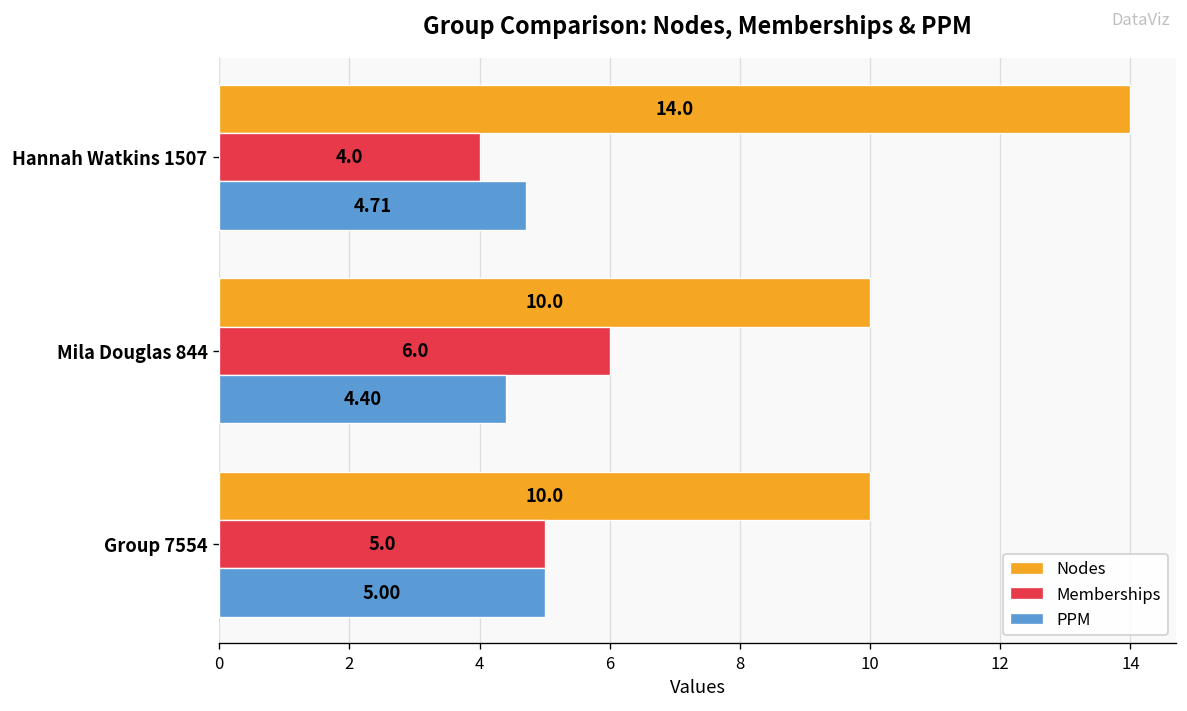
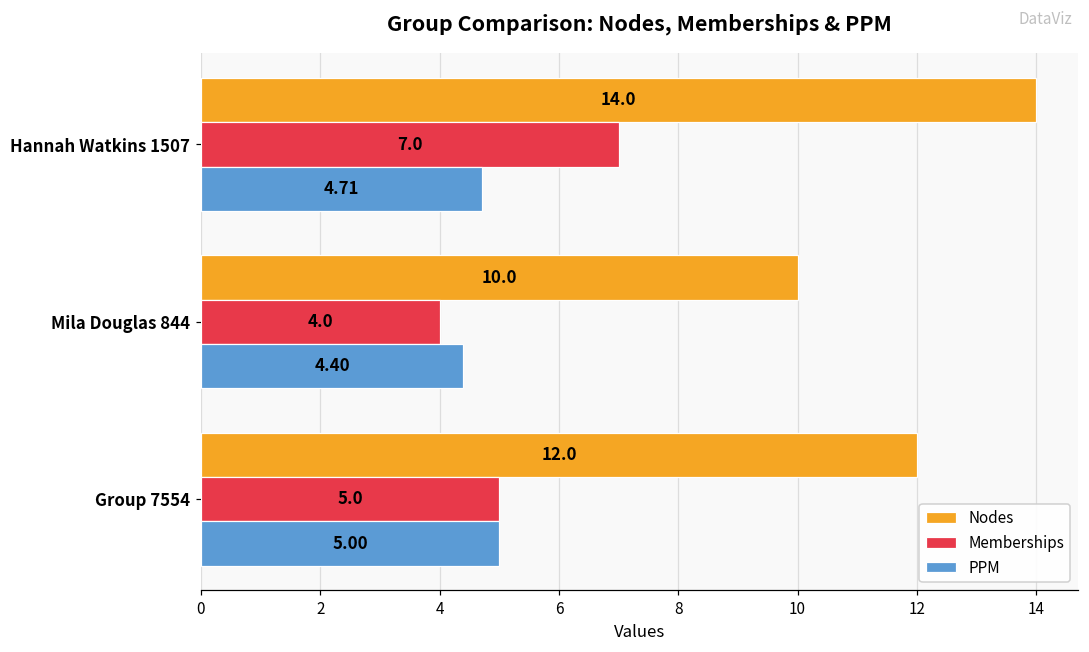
  {
    "Nodes": {
      "Hannah Watkins 1507": 14.0,
      "Mila Douglas 844": 10.0,
-     "Group 7554": 10.0
+     "Group 7554": 12.0
    },
    "Memberships": {
-     "Hannah Watkins 1507": 4.0,
-     "Mila Douglas 844": 6.0,
+     "Hannah Watkins 1507": 7.0,
+     "Mila Douglas 844": 4.0,
      "Group 7554": 5.0
    },
    "PPM": {
      "Hannah Watkins 1507": 4.71,
      "Mila Douglas 844": 4.40,
      "Group 7554": 5.00
    }
  }
